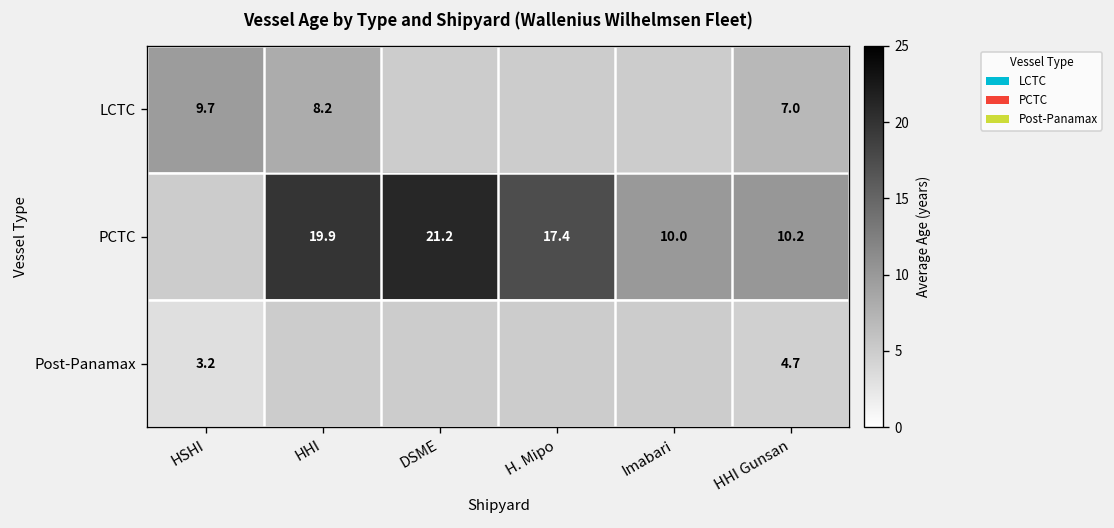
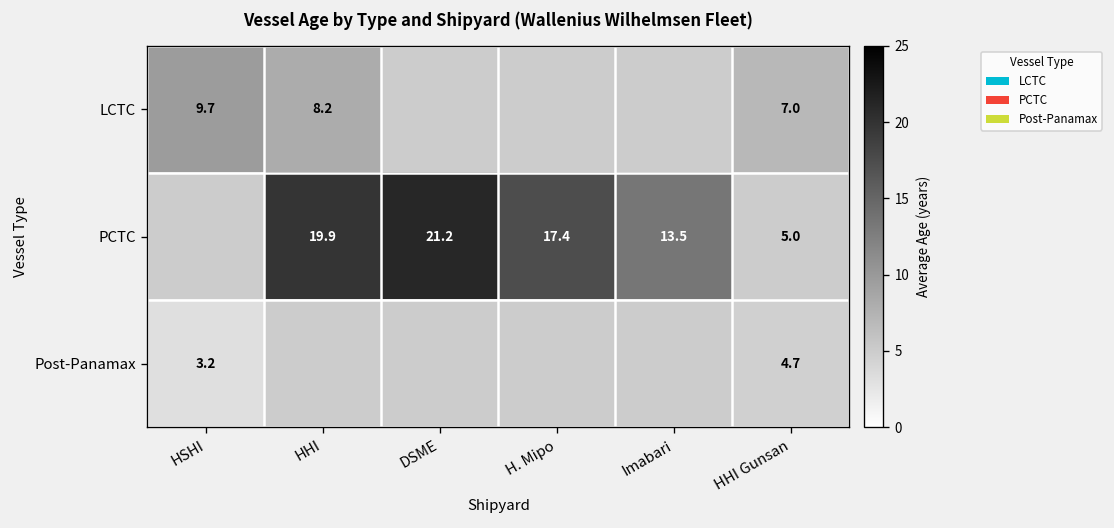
  {
    "LCTC": {
      "HSHI": 9.7,
      "HHI": 8.2,
      "HHI Gunsan": 7.0
    },
    "PCTC": {
      "HHI": 19.9,
      "DSME": 21.2,
      "H. Mipo": 17.4,
-     "Imabari": 10.0,
-     "HHI Gunsan": 10.2
+     "Imabari": 13.5,
+     "HHI Gunsan": 5.0
    },
    "Post-Panamax": {
      "HSHI": 3.2,
      "HHI Gunsan": 4.7
    }
  }
